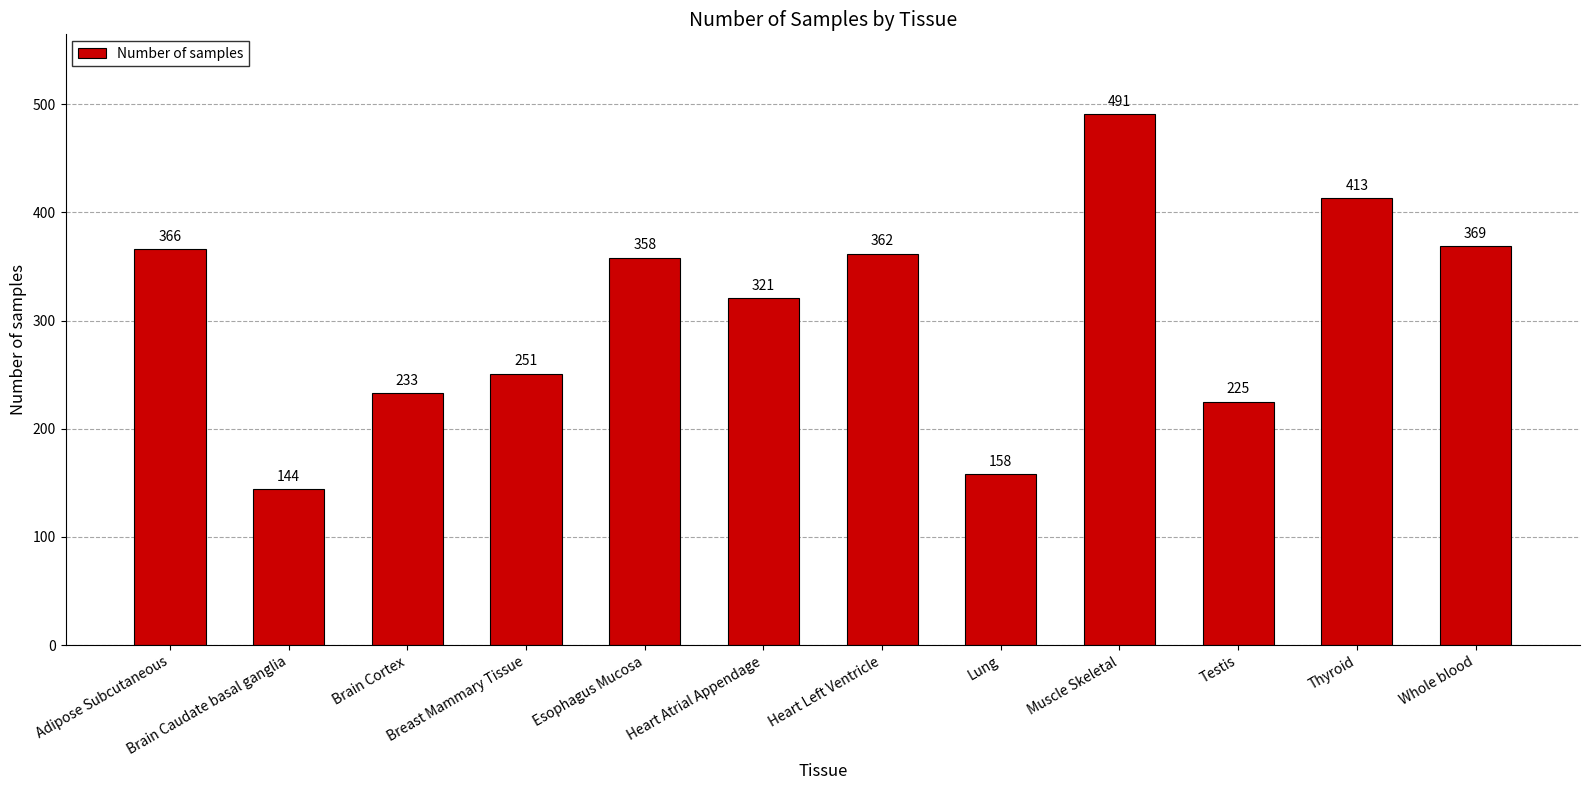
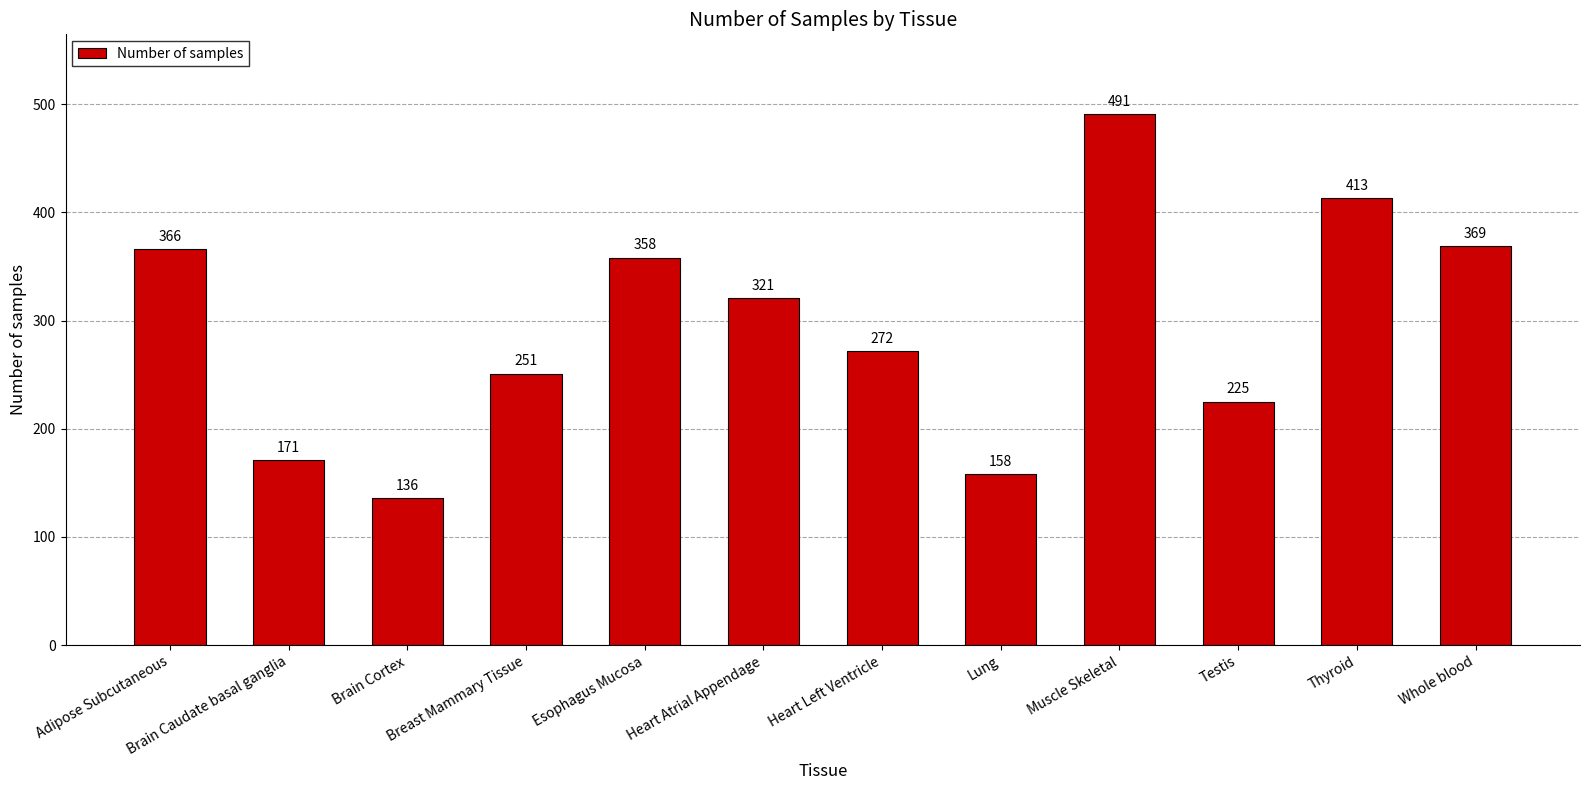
  {
    "Adipose Subcutaneous": 366,
-   "Brain Caudate basal ganglia": 144,
-   "Brain Cortex": 233,
+   "Brain Caudate basal ganglia": 171,
+   "Brain Cortex": 136,
    "Breast Mammary Tissue": 251,
    "Esophagus Mucosa": 358,
    "Heart Atrial Appendage": 321,
-   "Heart Left Ventricle": 362,
+   "Heart Left Ventricle": 272,
    "Lung": 158,
    "Muscle Skeletal": 491,
    "Testis": 225,
    "Thyroid": 413,
    "Whole blood": 369
  }
